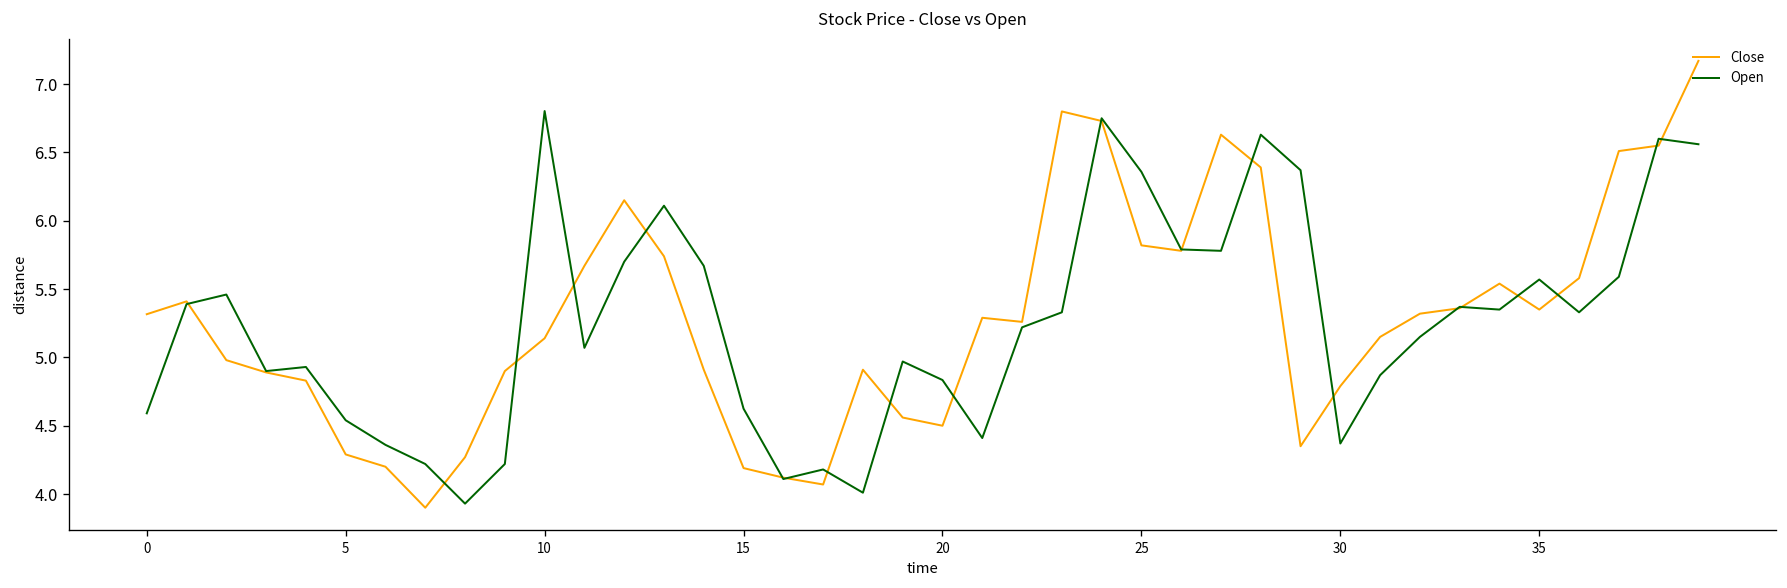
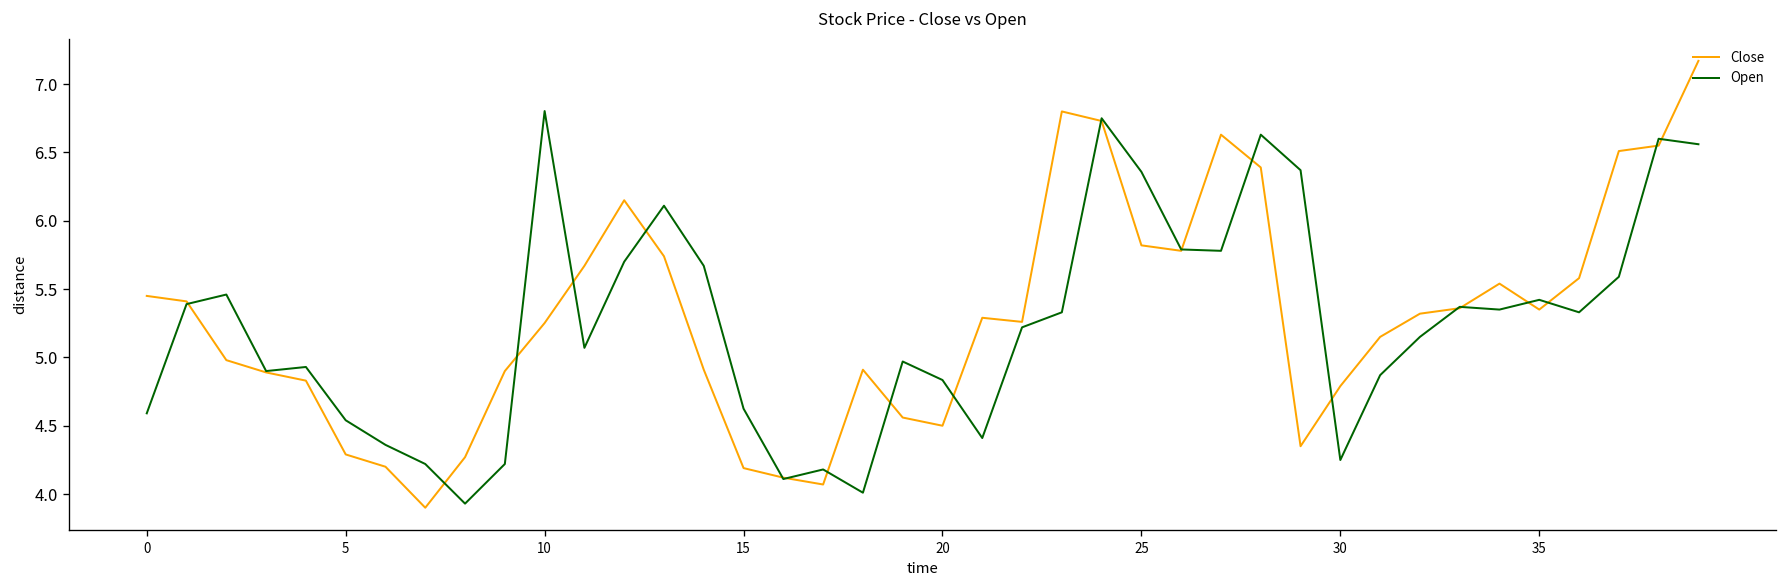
  {
    "Close": {
-     "0": 5.32,
+     "0": 5.45,
      "5": 4.29,
-     "10": 5.14,
+     "10": 5.25,
      "15": 4.19,
      "20": 4.50,
      "25": 5.82,
      "30": 4.79,
      "35": 5.35
    },
    "Open": {
      "0": 4.59,
      "5": 4.54,
      "10": 6.80,
      "15": 4.62,
      "20": 4.83,
      "25": 6.36,
-     "30": 4.37,
-     "35": 5.57
+     "30": 4.25,
+     "35": 5.42
    }
  }
